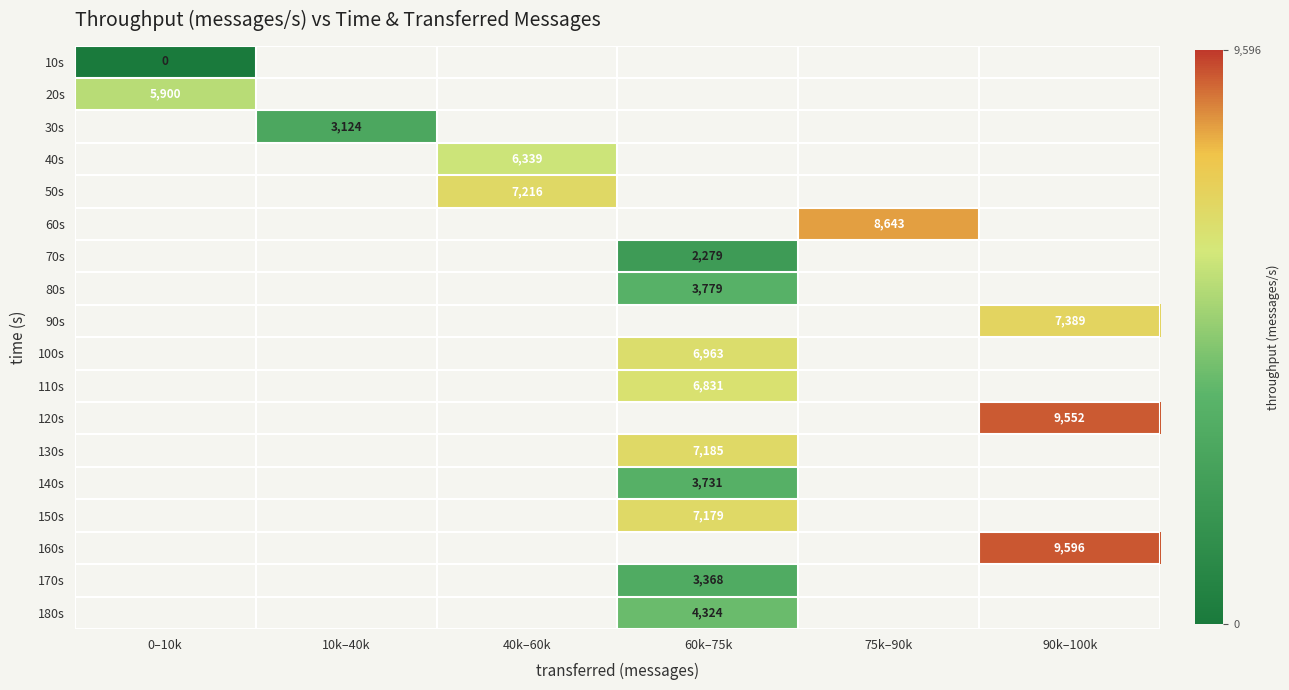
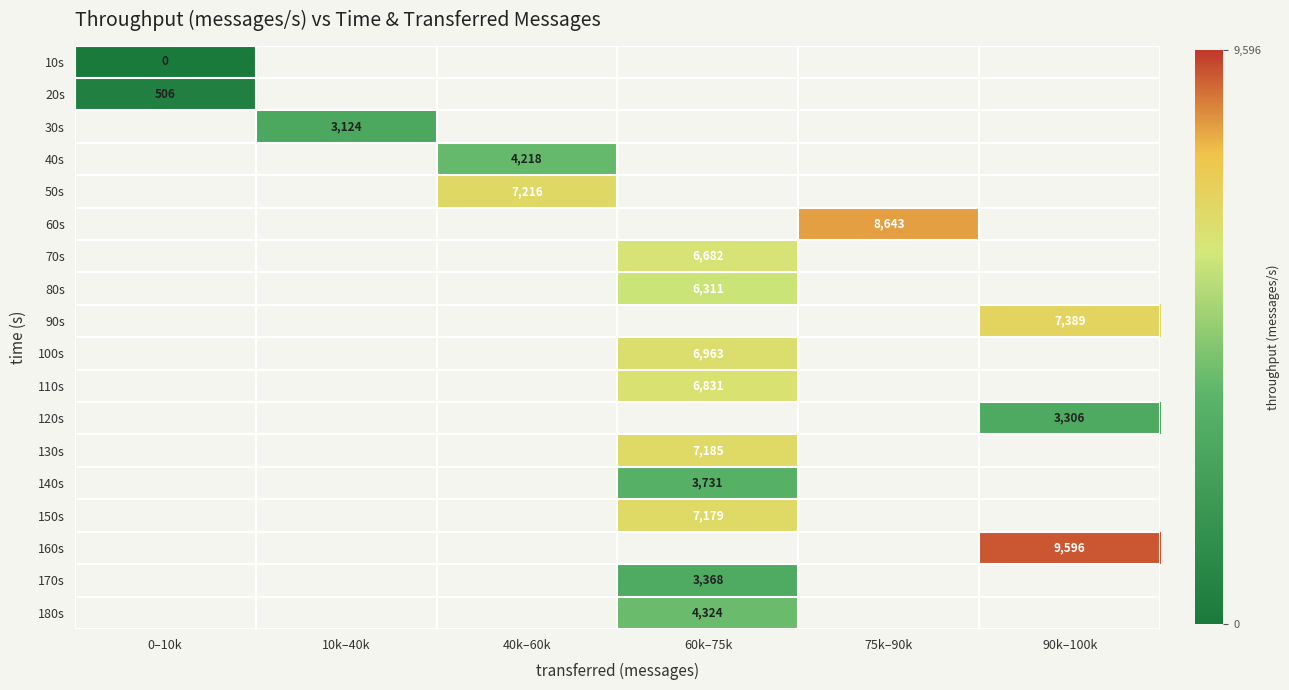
  {
    "10s": {
      "0–10k": "0"
    },
    "20s": {
-     "0–10k": "5,900"
+     "0–10k": "506"
    },
    "30s": {
      "10k–40k": "3,124"
    },
    "40s": {
-     "40k–60k": "6,339"
+     "40k–60k": "4,218"
    },
    "50s": {
      "40k–60k": "7,216"
    },
    "60s": {
      "75k–90k": "8,643"
    },
    "70s": {
-     "60k–75k": "2,279"
+     "60k–75k": "6,682"
    },
    "80s": {
-     "60k–75k": "3,779"
+     "60k–75k": "6,311"
    },
    "90s": {
      "90k–100k": "7,389"
    },
    "100s": {
      "60k–75k": "6,963"
    },
    "110s": {
      "60k–75k": "6,831"
    },
    "120s": {
-     "90k–100k": "9,552"
+     "90k–100k": "3,306"
    },
    "130s": {
      "60k–75k": "7,185"
    },
    "140s": {
      "60k–75k": "3,731"
    },
    "150s": {
      "60k–75k": "7,179"
    },
    "160s": {
      "90k–100k": "9,596"
    },
    "170s": {
      "60k–75k": "3,368"
    },
    "180s": {
      "60k–75k": "4,324"
    }
  }
